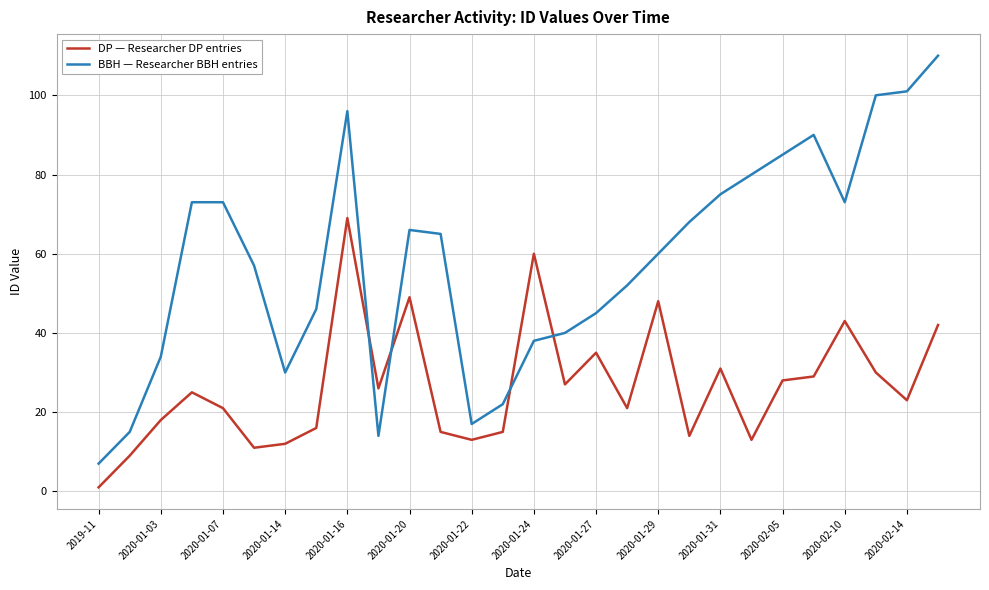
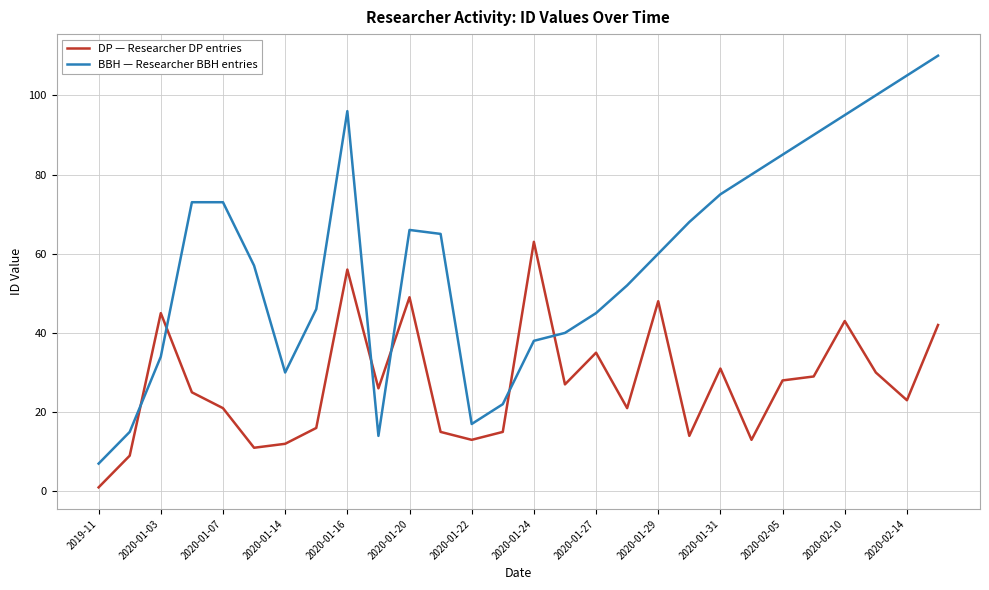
  {
    "DP — Researcher DP entries": {
      "2019-11": 1,
-     "2020-01-03": 18,
+     "2020-01-03": 45,
      "2020-01-07": 21,
      "2020-01-14": 12,
-     "2020-01-16": 69,
+     "2020-01-16": 56,
      "2020-01-20": 49,
      "2020-01-22": 13,
-     "2020-01-24": 60,
+     "2020-01-24": 63,
      "2020-01-27": 35,
      "2020-01-29": 48,
      "2020-01-31": 31,
      "2020-02-05": 28,
      "2020-02-10": 43,
      "2020-02-14": 23
    },
    "BBH — Researcher BBH entries": {
      "2019-11": 7,
      "2020-01-03": 34,
      "2020-01-07": 73,
      "2020-01-14": 30,
      "2020-01-16": 96,
      "2020-01-20": 66,
      "2020-01-22": 17,
      "2020-01-24": 38,
      "2020-01-27": 45,
      "2020-01-29": 60,
      "2020-01-31": 75,
      "2020-02-05": 85,
-     "2020-02-10": 73,
-     "2020-02-14": 101
+     "2020-02-10": 95,
+     "2020-02-14": 105
    }
  }
